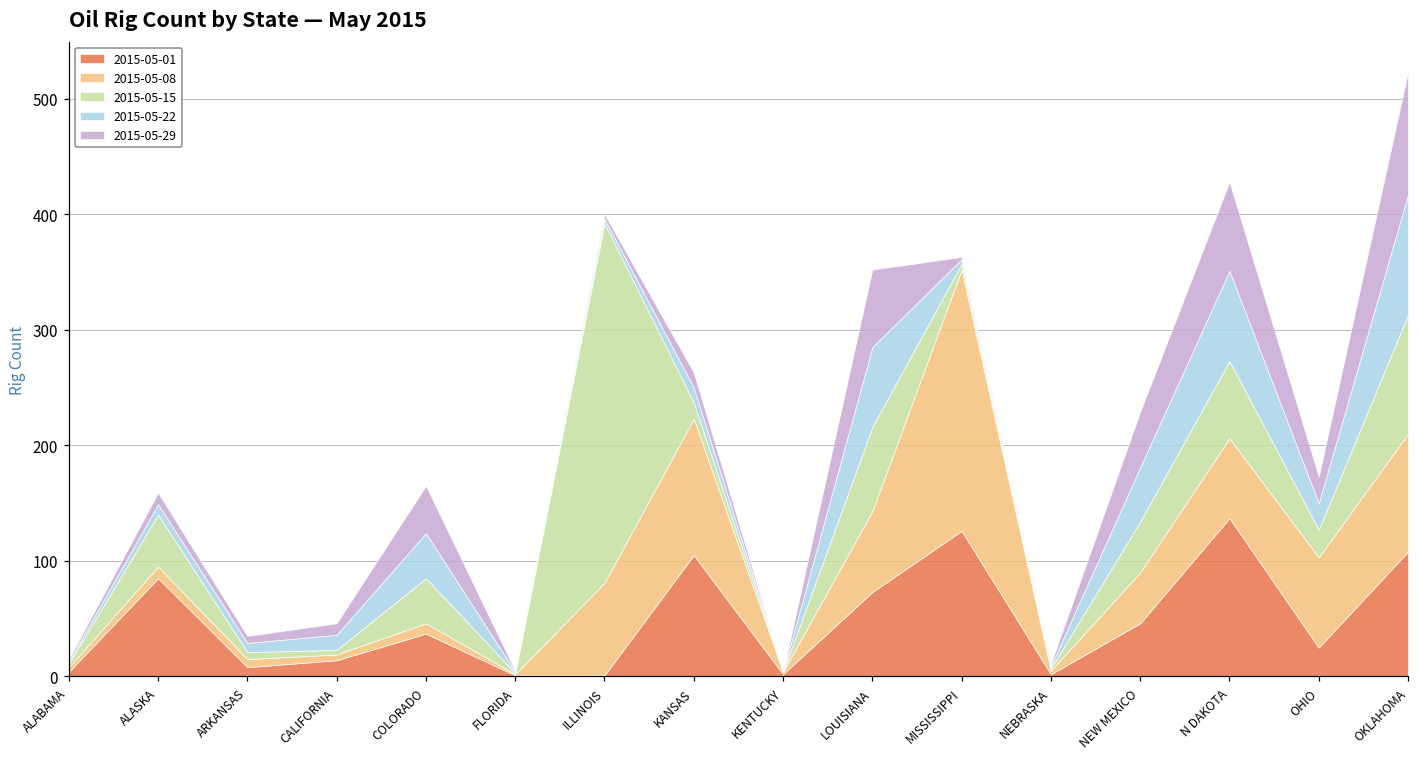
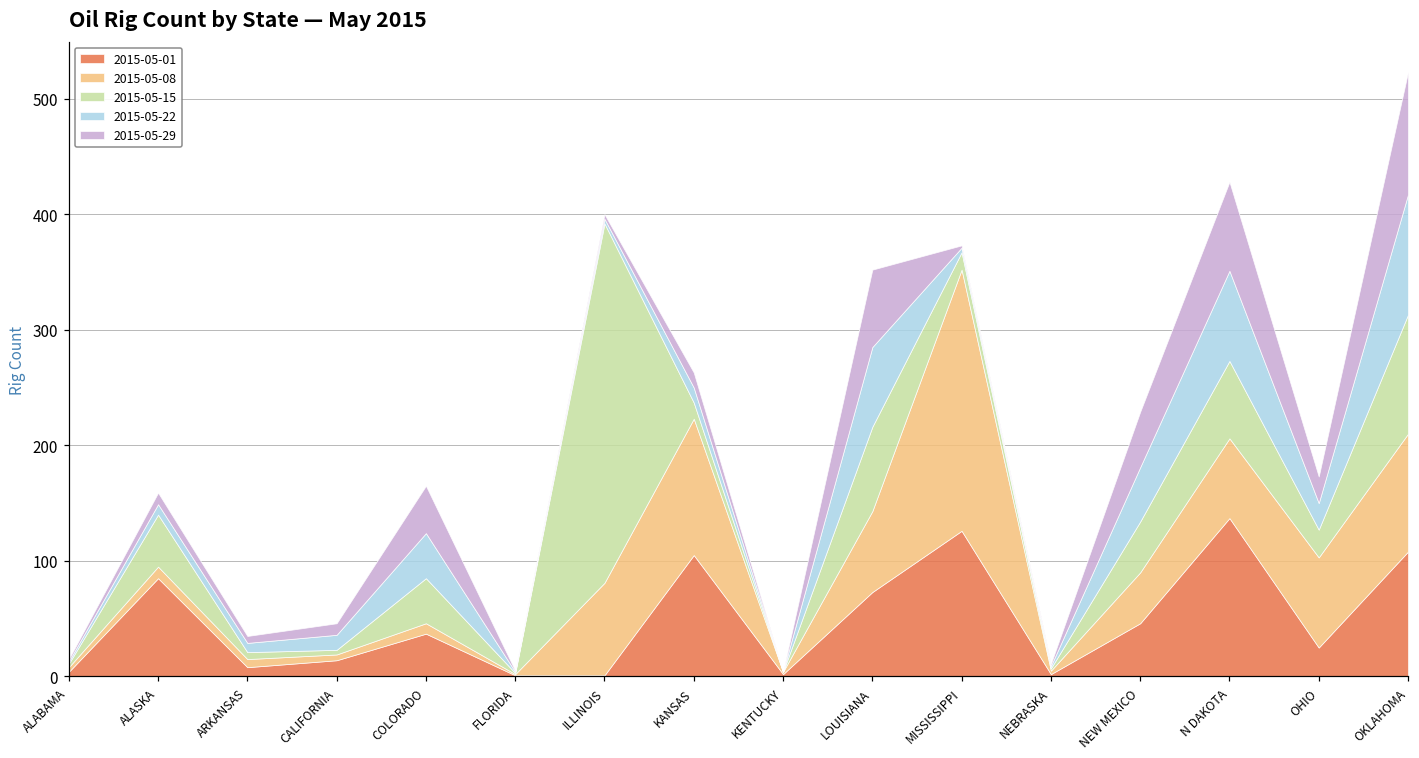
  {
    "2015-05-01": {
      "ALABAMA": 4,
      "ALASKA": 85,
      "ARKANSAS": 8,
      "CALIFORNIA": 14,
      "COLORADO": 37,
      "KANSAS": 105,
      "LOUISIANA": 73,
      "MISSISSIPPI": 126,
      "NEW MEXICO": 46,
      "N DAKOTA": 137,
      "OHIO": 25,
      "OKLAHOMA": 108
    },
    "2015-05-08": {
      "ALABAMA": 4,
      "ALASKA": 10,
      "ARKANSAS": 7,
      "CALIFORNIA": 5,
      "COLORADO": 9,
      "ILLINOIS": 80,
      "KANSAS": 118,
      "LOUISIANA": 70,
      "MISSISSIPPI": 226,
      "NEW MEXICO": 44,
      "N DAKOTA": 69,
      "OHIO": 78,
      "OKLAHOMA": 102
    },
    "2015-05-15": {
      "ALASKA": 45,
      "ARKANSAS": 6,
      "CALIFORNIA": 4,
      "COLORADO": 39,
      "ILLINOIS": 311,
      "KANSAS": 14,
      "LOUISIANA": 73,
-     "MISSISSIPPI": 5,
+     "MISSISSIPPI": 15,
      "NEW MEXICO": 44,
      "N DAKOTA": 67,
      "OHIO": 24,
      "OKLAHOMA": 103
    }
  }
